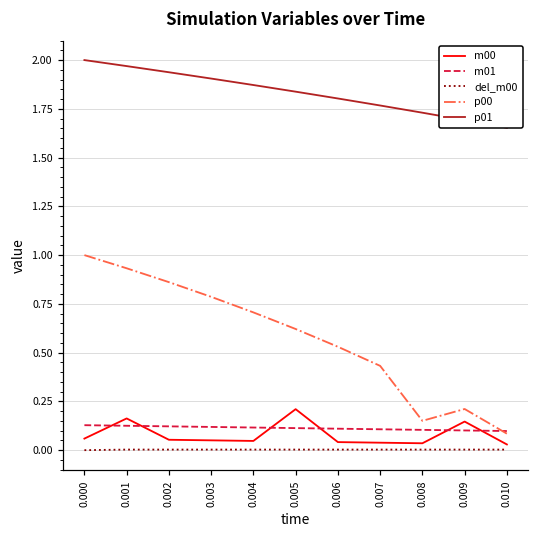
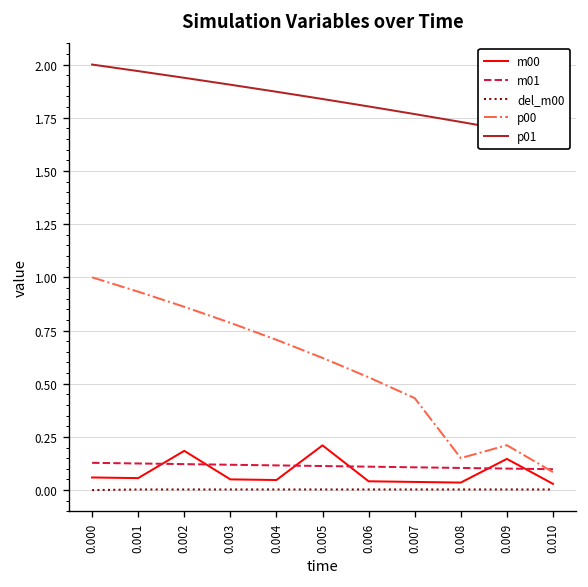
  {
    "m00": {
      "0.000": 0.06,
-     "0.001": 0.16,
-     "0.002": 0.05,
+     "0.001": 0.06,
+     "0.002": 0.18,
      "0.003": 0.05,
      "0.004": 0.05,
      "0.005": 0.21,
      "0.006": 0.04,
      "0.007": 0.04,
      "0.008": 0.04,
      "0.009": 0.15,
      "0.010": 0.03
    },
    "del_m00": {
      "0.000": 0.00,
      "0.001": 0.00,
      "0.002": 0.00,
      "0.003": 0.00,
      "0.004": 0.00,
      "0.005": 0.00,
      "0.006": 0.00,
      "0.007": 0.00,
      "0.008": 0.00,
      "0.009": 0.00,
      "0.010": 0.00
    },
    "p00": {
      "0.000": 1.00,
      "0.001": 0.93,
      "0.002": 0.86,
      "0.003": 0.79,
      "0.004": 0.71,
      "0.005": 0.62,
      "0.006": 0.53,
      "0.007": 0.43,
      "0.008": 0.15,
      "0.009": 0.21
    }
  }
